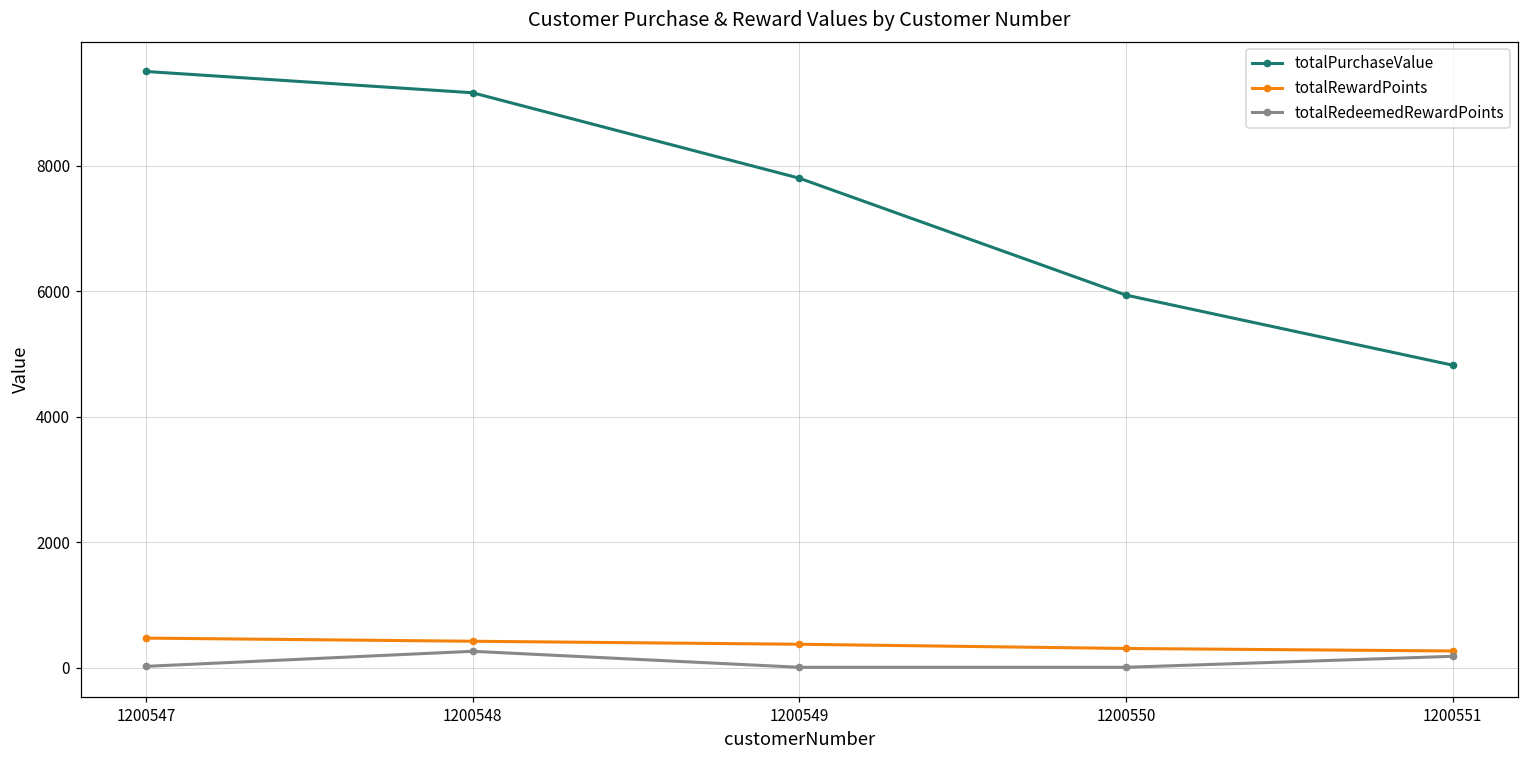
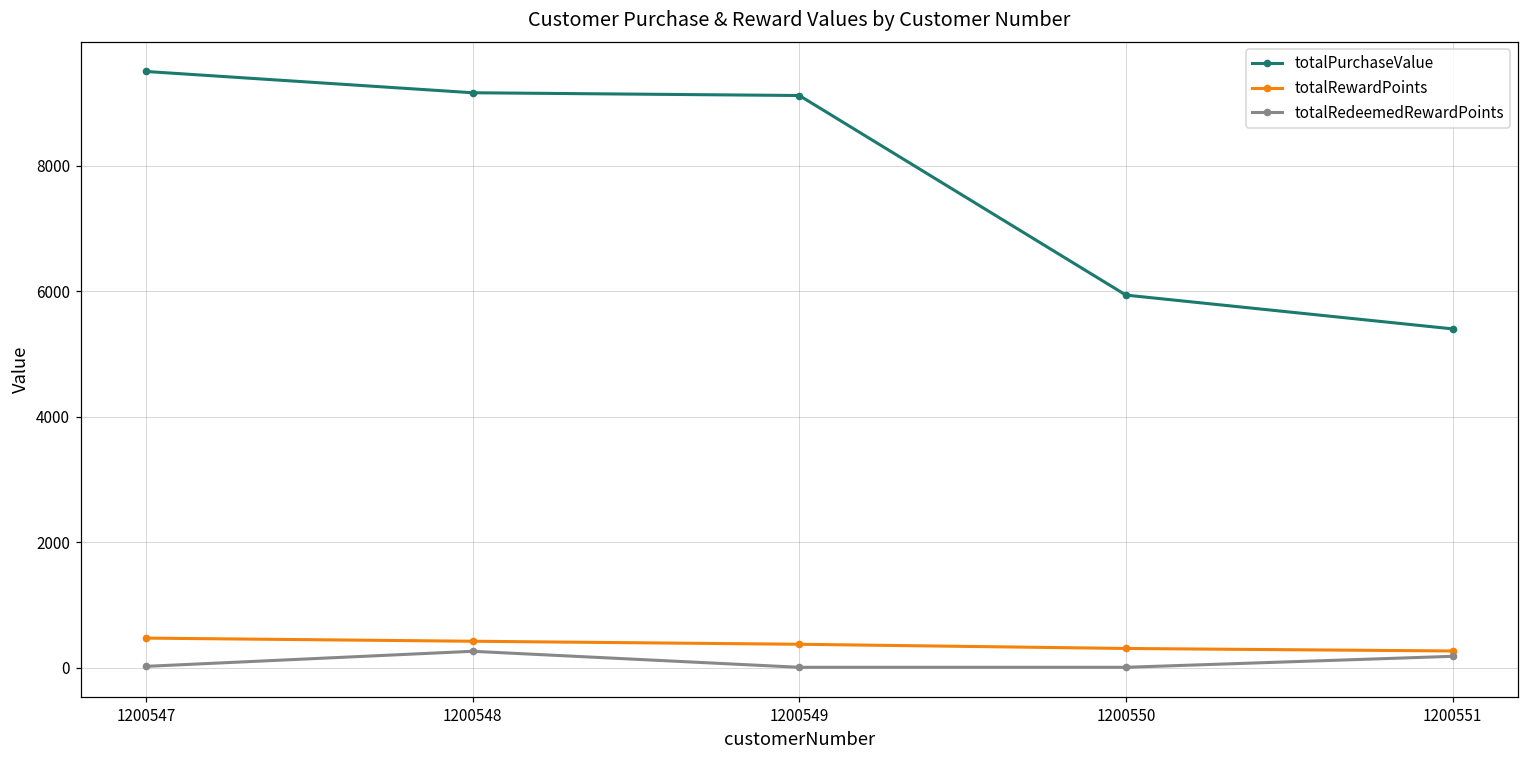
  {
    "totalPurchaseValue": {
      "1200547": 9500,
      "1200548": 9200,
-     "1200549": 7800,
+     "1200549": 9100,
      "1200550": 5900,
-     "1200551": 4800
+     "1200551": 5400
    },
    "totalRewardPoints": {
      "1200547": 500,
      "1200548": 400,
      "1200549": 400,
      "1200550": 300,
      "1200551": 300
    },
    "totalRedeemedRewardPoints": {
      "1200547": 0,
      "1200548": 300,
      "1200549": 0,
      "1200550": 0,
      "1200551": 200
    }
  }
